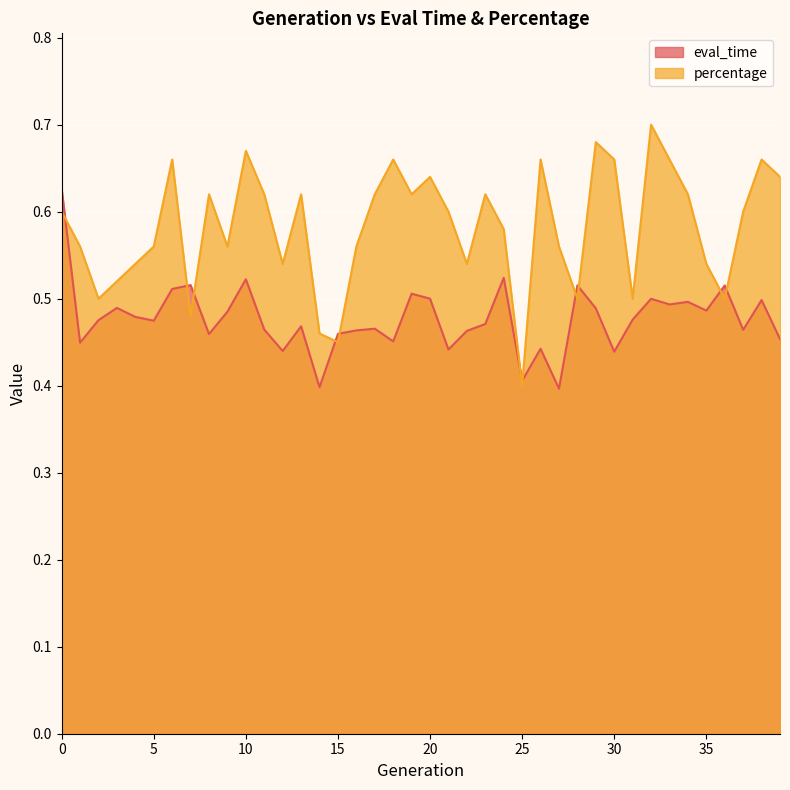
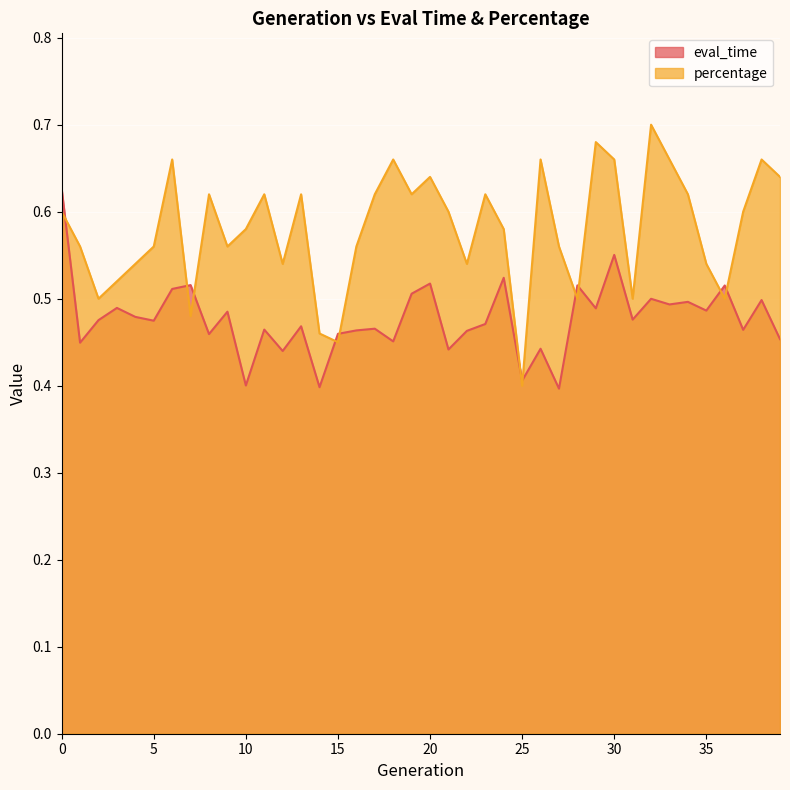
  {
    "eval_time": {
      "0": 0.63,
      "5": 0.47,
-     "10": 0.52,
+     "10": 0.40,
      "15": 0.46,
-     "20": 0.50,
+     "20": 0.52,
      "25": 0.41,
-     "30": 0.44,
+     "30": 0.55,
      "35": 0.49
    },
    "percentage": {
      "0": 0.60,
      "5": 0.56,
-     "10": 0.67,
+     "10": 0.58,
      "15": 0.45,
      "20": 0.64,
      "25": 0.40,
      "30": 0.66,
      "35": 0.54
    }
  }
